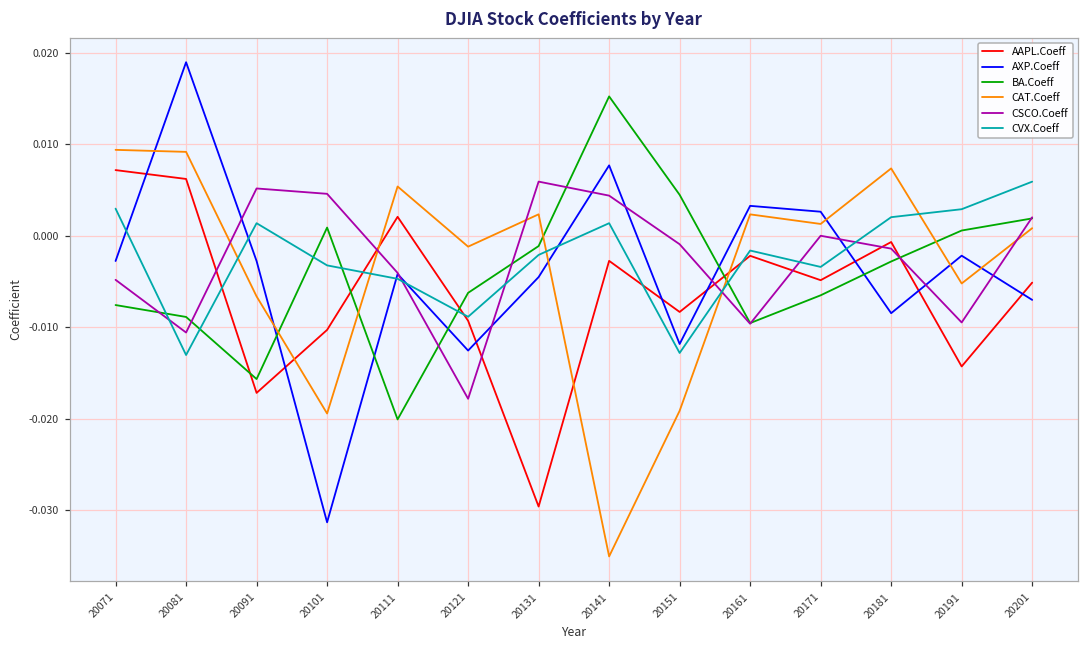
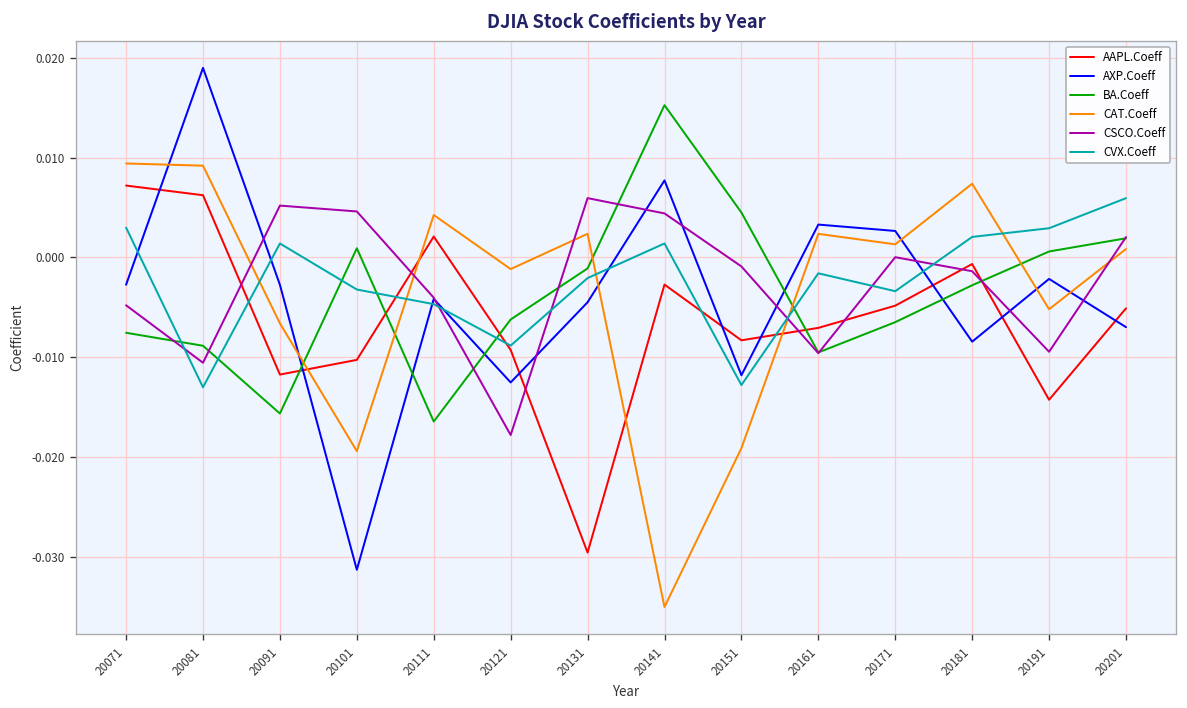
  {
    "AAPL.Coeff": {
      "20071": 0.007,
      "20081": 0.006,
-     "20091": -0.017,
+     "20091": -0.012,
      "20101": -0.010,
      "20111": 0.002,
      "20121": -0.009,
      "20131": -0.030,
      "20141": -0.003,
      "20151": -0.008,
-     "20161": -0.002,
+     "20161": -0.007,
      "20171": -0.005,
      "20181": -0.001,
      "20191": -0.014,
      "20201": -0.005
    },
    "AXP.Coeff": {
      "20071": -0.003,
      "20081": 0.019,
      "20091": -0.003,
      "20101": -0.031,
      "20121": -0.013,
      "20131": -0.005,
      "20141": 0.008,
      "20151": -0.012,
      "20161": 0.003,
      "20171": 0.003,
      "20181": -0.008,
      "20191": -0.002,
      "20201": -0.007
    },
    "BA.Coeff": {
      "20071": -0.008,
      "20081": -0.009,
      "20091": -0.016,
      "20101": 0.001,
-     "20111": -0.020,
+     "20111": -0.016,
      "20121": -0.006,
      "20131": -0.001,
      "20141": 0.015,
      "20151": 0.004,
      "20171": -0.006,
      "20181": -0.003,
      "20191": 0.001
    },
    "CAT.Coeff": {
      "20071": 0.009,
      "20081": 0.009,
      "20091": -0.007,
      "20101": -0.019,
-     "20111": 0.005,
+     "20111": 0.004,
      "20121": -0.001,
      "20131": 0.002,
      "20141": -0.035,
      "20151": -0.019,
      "20161": 0.002,
      "20171": 0.001,
      "20181": 0.007,
      "20191": -0.005,
      "20201": 0.001
    },
    "CSCO.Coeff": {
      "20071": -0.005,
      "20081": -0.011,
      "20091": 0.005,
      "20101": 0.005,
      "20121": -0.018,
      "20131": 0.006,
      "20141": 0.004,
      "20151": -0.001,
      "20171": 0.000,
      "20181": -0.001,
      "20191": -0.009
    },
    "CVX.Coeff": {
      "20071": 0.003,
      "20081": -0.013,
      "20091": 0.001,
      "20101": -0.003,
      "20111": -0.005,
      "20121": -0.009,
      "20131": -0.002,
      "20141": 0.001,
      "20151": -0.013,
      "20161": -0.002,
      "20171": -0.003,
      "20181": 0.002,
      "20191": 0.003,
      "20201": 0.006
    }
  }
